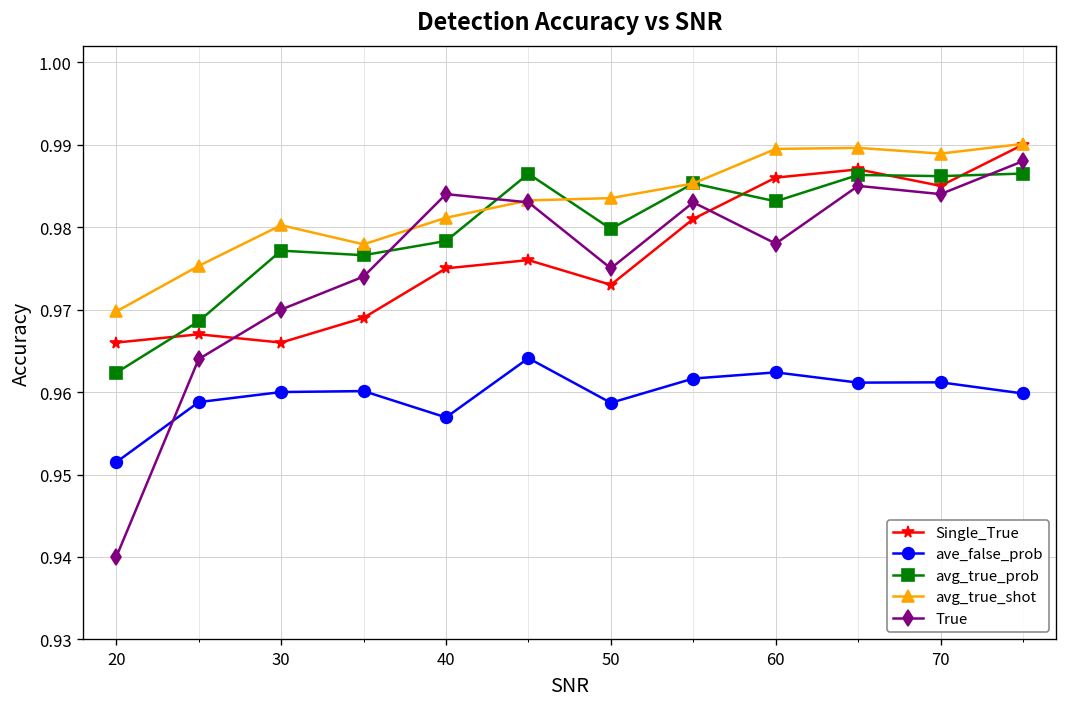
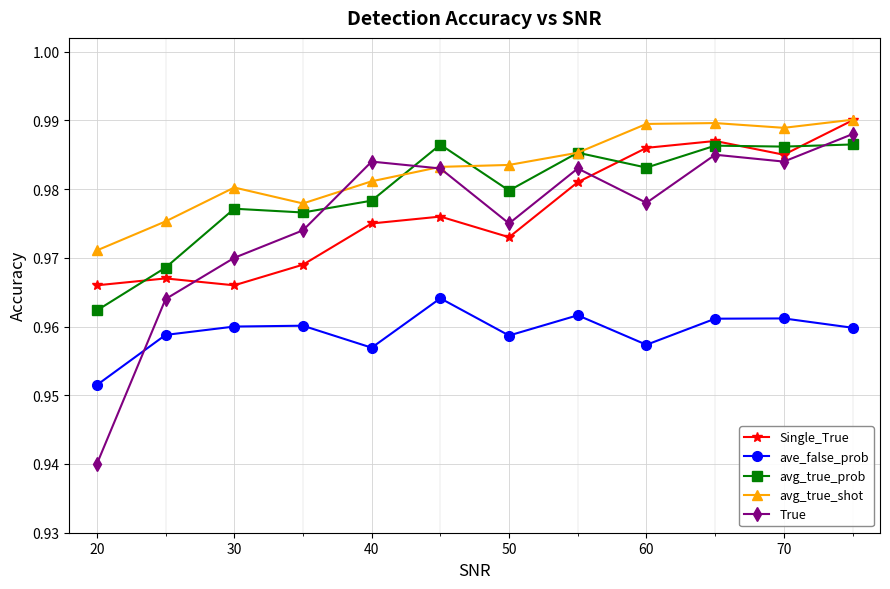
  {
    "Single_True": {
      "20": 0.966,
      "30": 0.966,
      "40": 0.975,
      "50": 0.973,
      "60": 0.986,
      "70": 0.985
    },
    "ave_false_prob": {
      "20": 0.951,
      "30": 0.960,
      "40": 0.957,
      "50": 0.959,
-     "60": 0.962,
+     "60": 0.957,
      "70": 0.961
    },
    "avg_true_prob": {
      "20": 0.962,
      "30": 0.977,
      "40": 0.978,
      "50": 0.980,
      "60": 0.983,
      "70": 0.986
    },
    "avg_true_shot": {
-     "20": 0.970,
+     "20": 0.971,
      "30": 0.980,
      "40": 0.981,
      "50": 0.984,
      "60": 0.989,
      "70": 0.989
    },
    "True": {
      "20": 0.940,
      "30": 0.970,
      "40": 0.984,
      "50": 0.975,
      "60": 0.978,
      "70": 0.984
    }
  }
